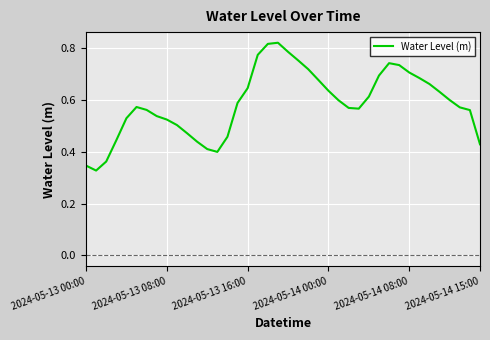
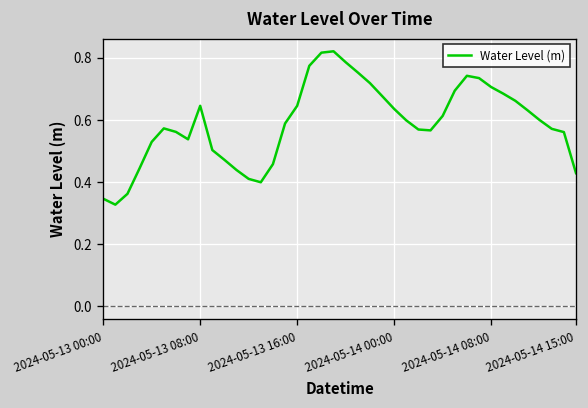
  {
    "2024-05-13 00:00": 0.35,
-   "2024-05-13 08:00": 0.52,
+   "2024-05-13 08:00": 0.65,
    "2024-05-13 16:00": 0.65,
    "2024-05-14 00:00": 0.64,
    "2024-05-14 08:00": 0.71,
    "2024-05-14 15:00": 0.43
  }
